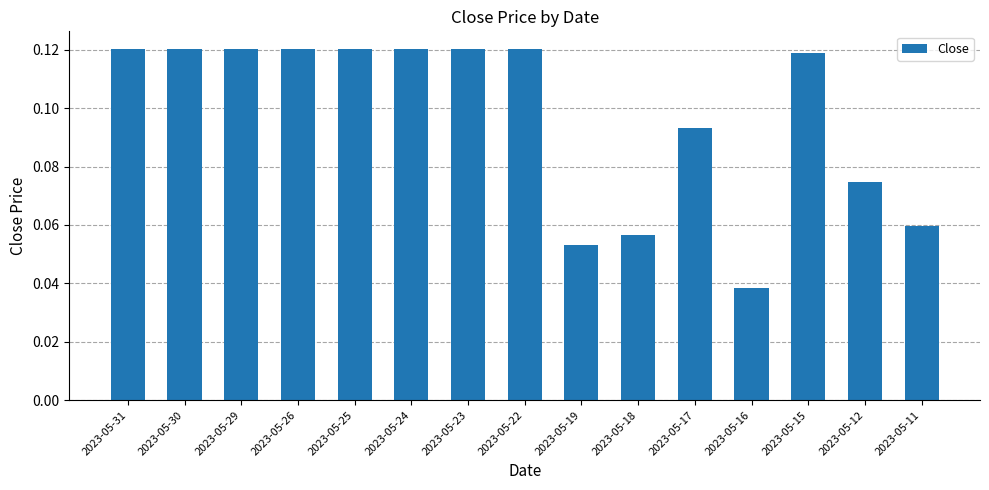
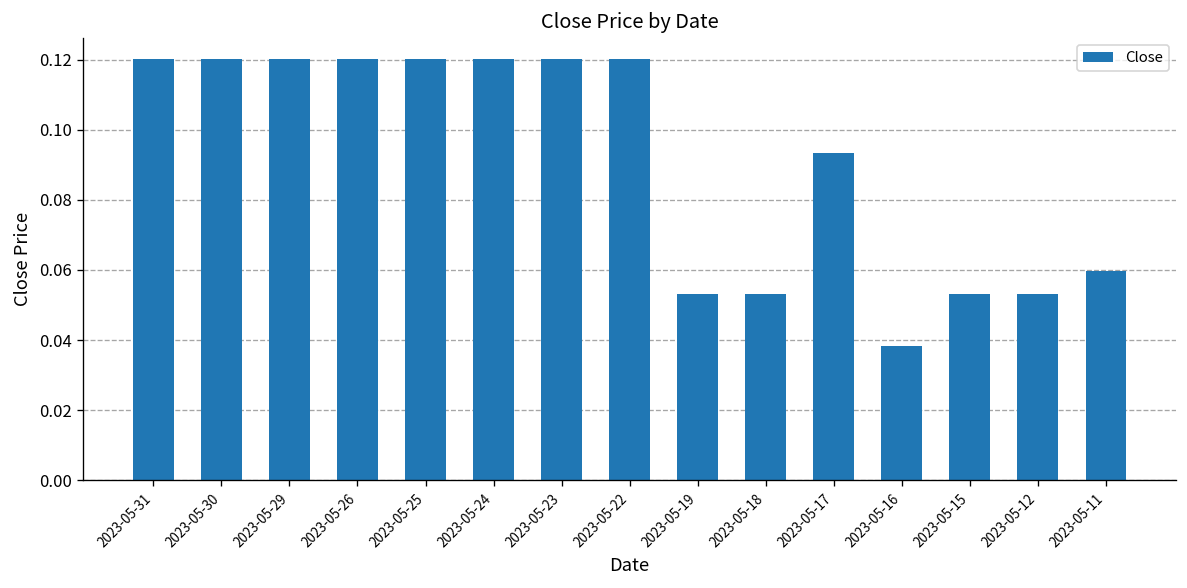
  {
    "2023-05-31": 0.120,
    "2023-05-30": 0.120,
    "2023-05-29": 0.120,
    "2023-05-26": 0.120,
    "2023-05-25": 0.120,
    "2023-05-24": 0.120,
    "2023-05-23": 0.120,
    "2023-05-22": 0.120,
    "2023-05-19": 0.053,
-   "2023-05-18": 0.057,
+   "2023-05-18": 0.053,
    "2023-05-17": 0.093,
    "2023-05-16": 0.038,
-   "2023-05-15": 0.119,
-   "2023-05-12": 0.075,
+   "2023-05-15": 0.053,
+   "2023-05-12": 0.053,
    "2023-05-11": 0.060
  }
